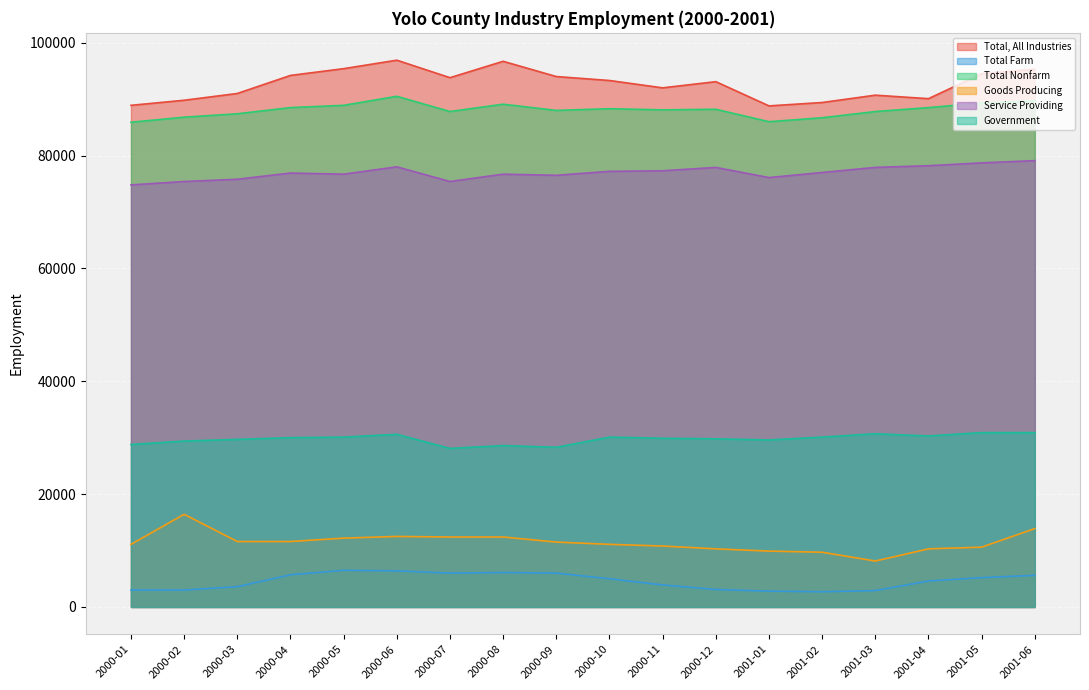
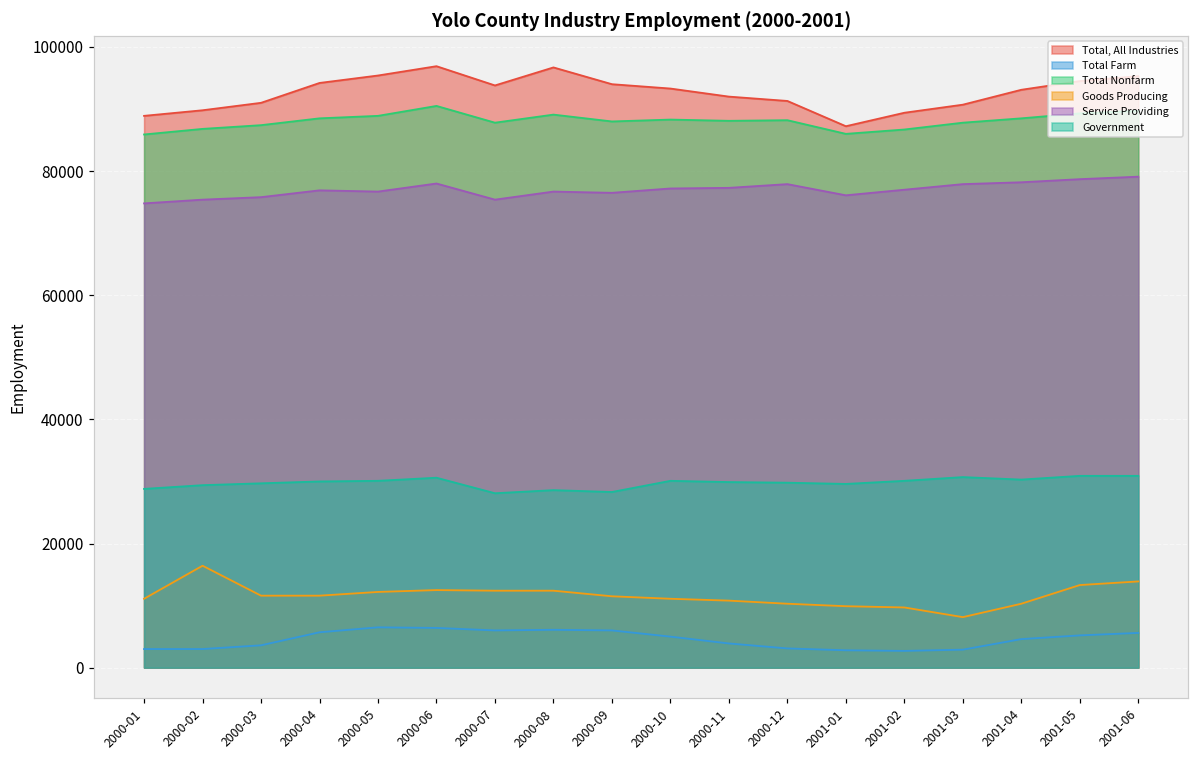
  {
    "Total, All Industries": {
      "2000-01": 89000,
      "2000-02": 90000,
      "2000-03": 91000,
      "2000-04": 94000,
      "2000-05": 95000,
      "2000-06": 97000,
      "2000-07": 94000,
      "2000-08": 97000,
      "2000-09": 94000,
      "2000-10": 93000,
      "2000-11": 92000,
-     "2000-12": 93000,
-     "2001-01": 89000,
+     "2000-12": 91000,
+     "2001-01": 87000,
      "2001-02": 89000,
      "2001-03": 91000,
-     "2001-04": 90000
+     "2001-04": 93000
    },
    "Goods Producing": {
      "2000-01": 11000,
      "2000-02": 16000,
      "2000-03": 12000,
      "2000-04": 12000,
      "2000-05": 12000,
      "2000-06": 13000,
      "2000-07": 12000,
      "2000-08": 12000,
      "2000-09": 12000,
      "2000-10": 11000,
      "2000-11": 11000,
      "2000-12": 10000,
      "2001-01": 10000,
      "2001-02": 10000,
      "2001-03": 8000,
      "2001-04": 10000,
-     "2001-05": 11000,
+     "2001-05": 13000,
      "2001-06": 14000
    },
    "Service Providing": {
      "2000-01": 75000,
      "2000-02": 75000,
      "2000-03": 76000,
      "2000-04": 77000,
      "2000-05": 77000,
      "2000-06": 78000,
      "2000-07": 75000,
      "2000-08": 77000,
      "2000-09": 77000,
      "2000-10": 77000,
      "2000-11": 77000,
      "2000-12": 78000,
      "2001-01": 76000,
      "2001-02": 77000,
      "2001-03": 78000,
      "2001-04": 78000,
      "2001-05": 79000,
      "2001-06": 79000
    }
  }
